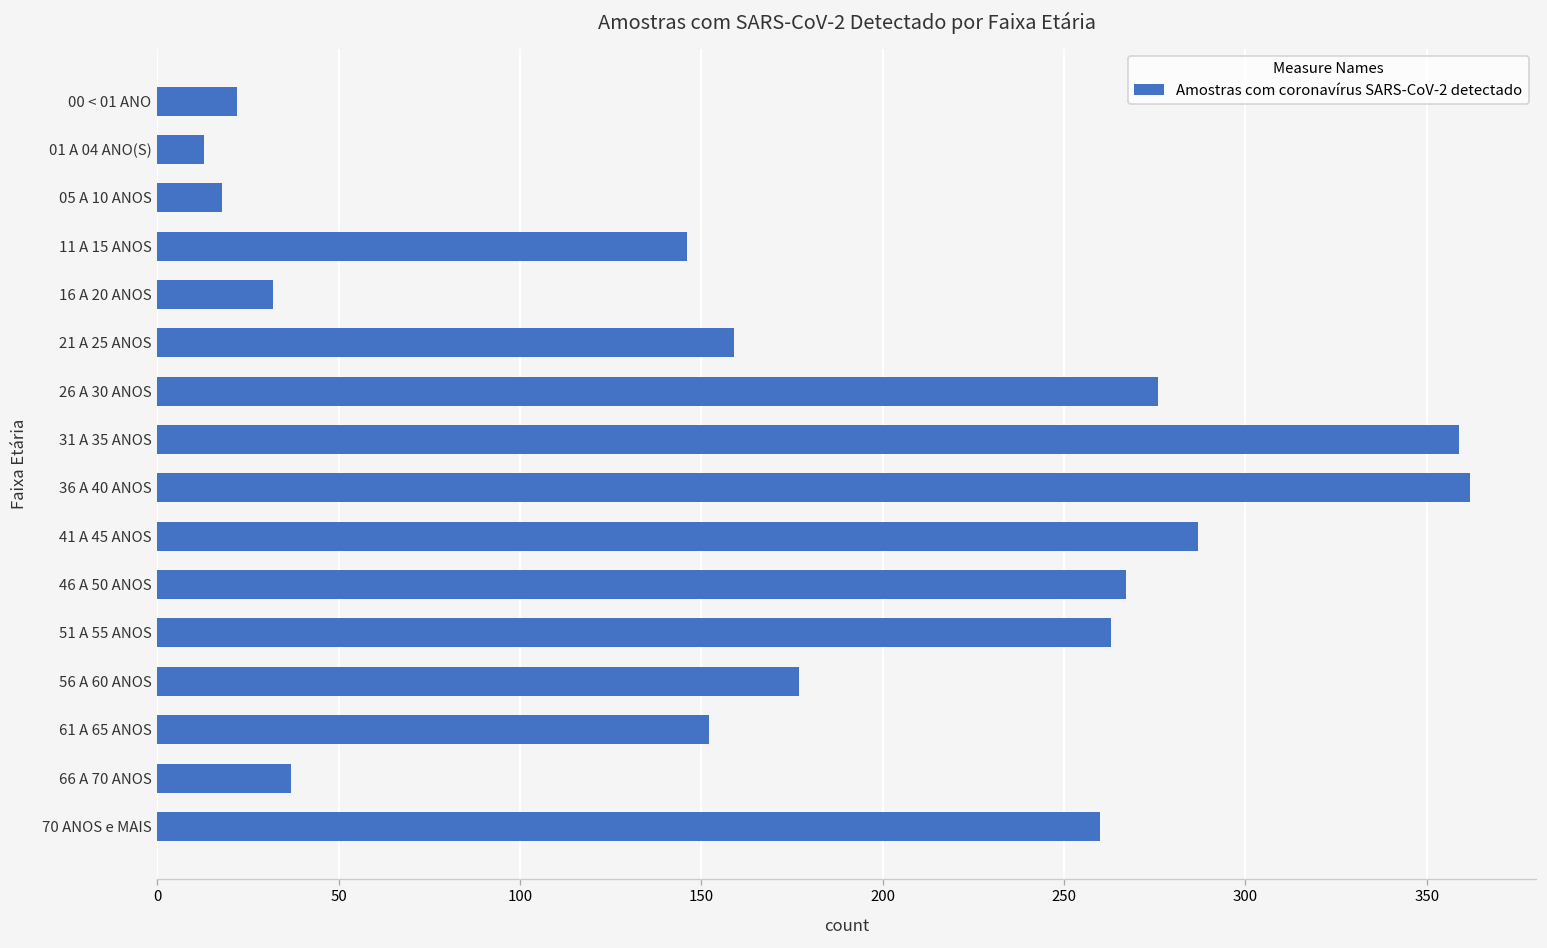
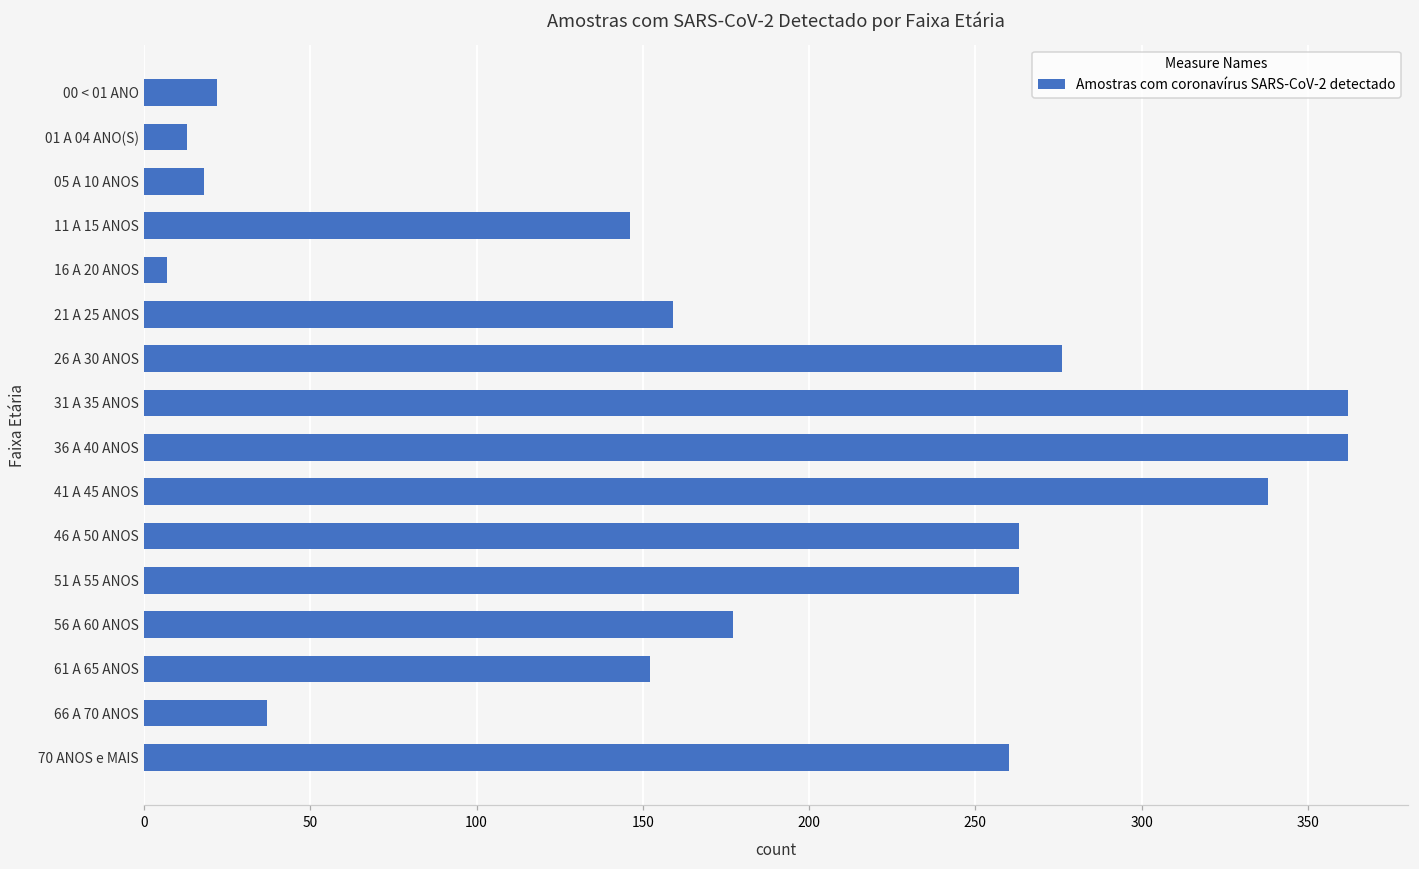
  {
    "00 < 01 ANO": 22,
    "01 A 04 ANO(S)": 13,
    "05 A 10 ANOS": 18,
    "11 A 15 ANOS": 146,
-   "16 A 20 ANOS": 32,
+   "16 A 20 ANOS": 7,
    "21 A 25 ANOS": 159,
    "26 A 30 ANOS": 276,
-   "31 A 35 ANOS": 359,
+   "31 A 35 ANOS": 362,
    "36 A 40 ANOS": 362,
-   "41 A 45 ANOS": 287,
-   "46 A 50 ANOS": 267,
+   "41 A 45 ANOS": 338,
+   "46 A 50 ANOS": 263,
    "51 A 55 ANOS": 263,
    "56 A 60 ANOS": 177,
    "61 A 65 ANOS": 152,
    "66 A 70 ANOS": 37,
    "70 ANOS e MAIS": 260
  }
